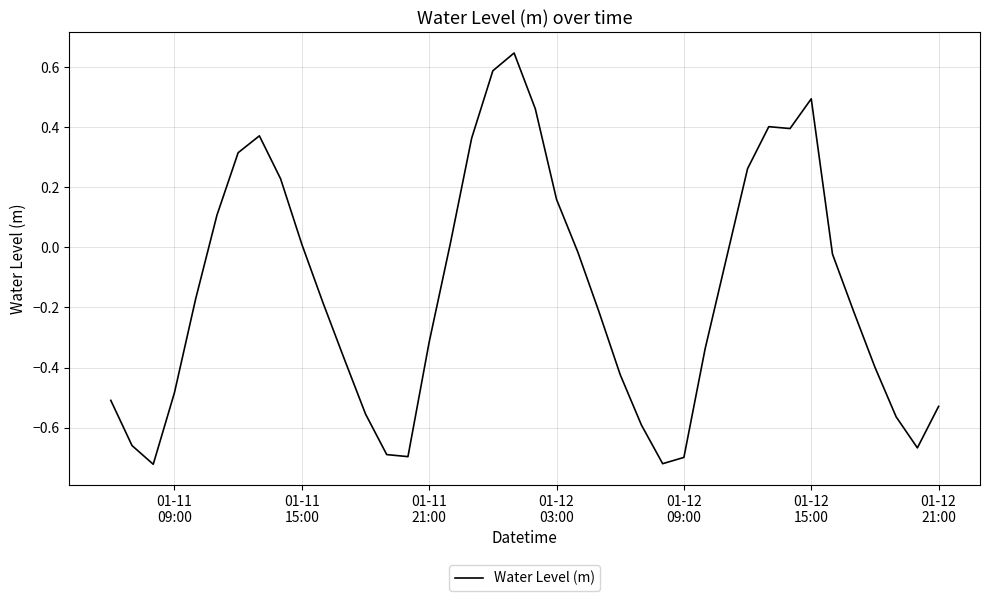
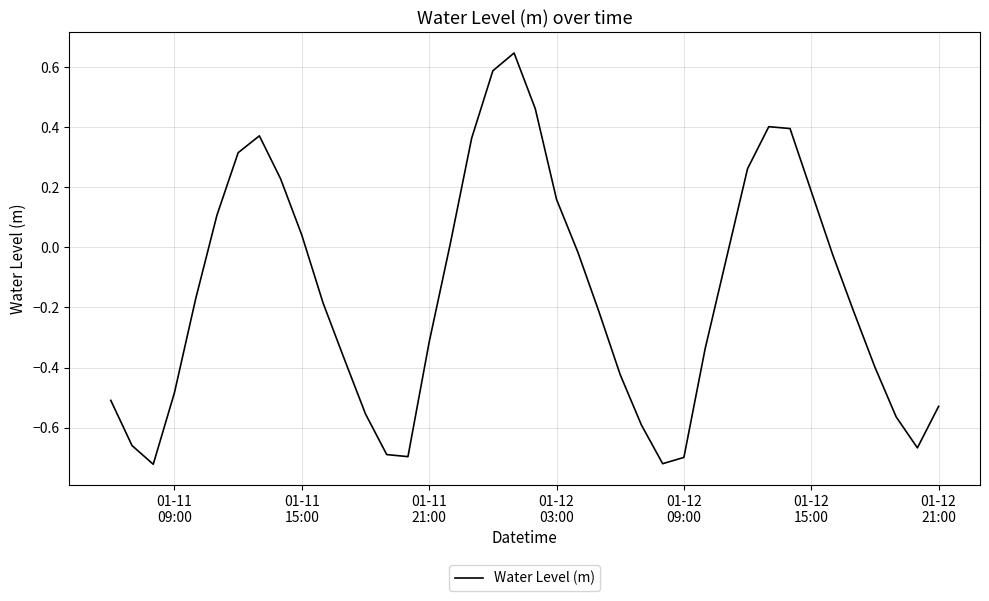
  {
    "01-11 09:00": -0.48,
-   "01-11 15:00": 0.01,
+   "01-11 15:00": 0.04,
    "01-11 21:00": -0.32,
    "01-12 03:00": 0.16,
    "01-12 09:00": -0.70,
-   "01-12 15:00": 0.49,
+   "01-12 15:00": 0.19,
    "01-12 21:00": -0.53
  }
